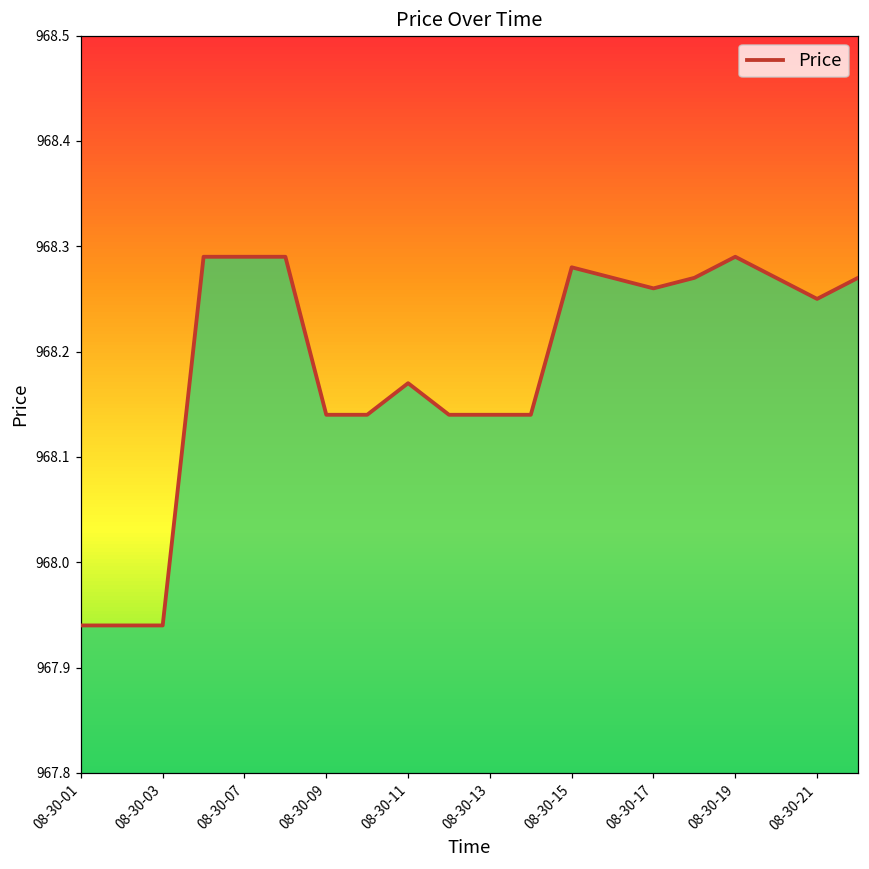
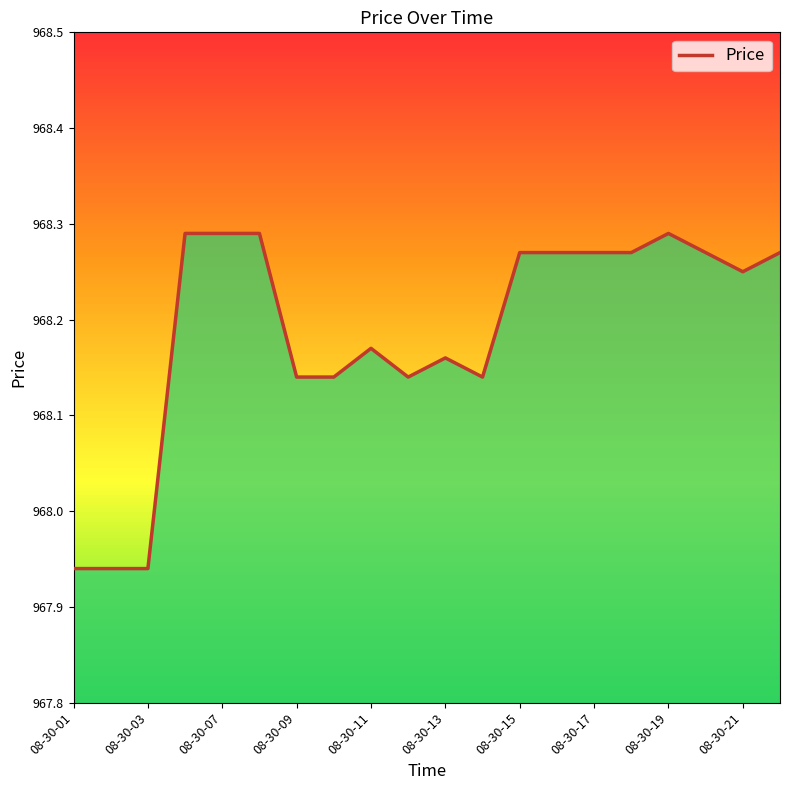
  {
    "08-30-01": 967.94,
    "08-30-03": 967.94,
    "08-30-07": 968.29,
    "08-30-09": 968.14,
    "08-30-11": 968.17,
-   "08-30-13": 968.14,
-   "08-30-15": 968.28,
-   "08-30-17": 968.26,
+   "08-30-13": 968.16,
+   "08-30-15": 968.27,
+   "08-30-17": 968.27,
    "08-30-19": 968.29,
    "08-30-21": 968.25
  }
